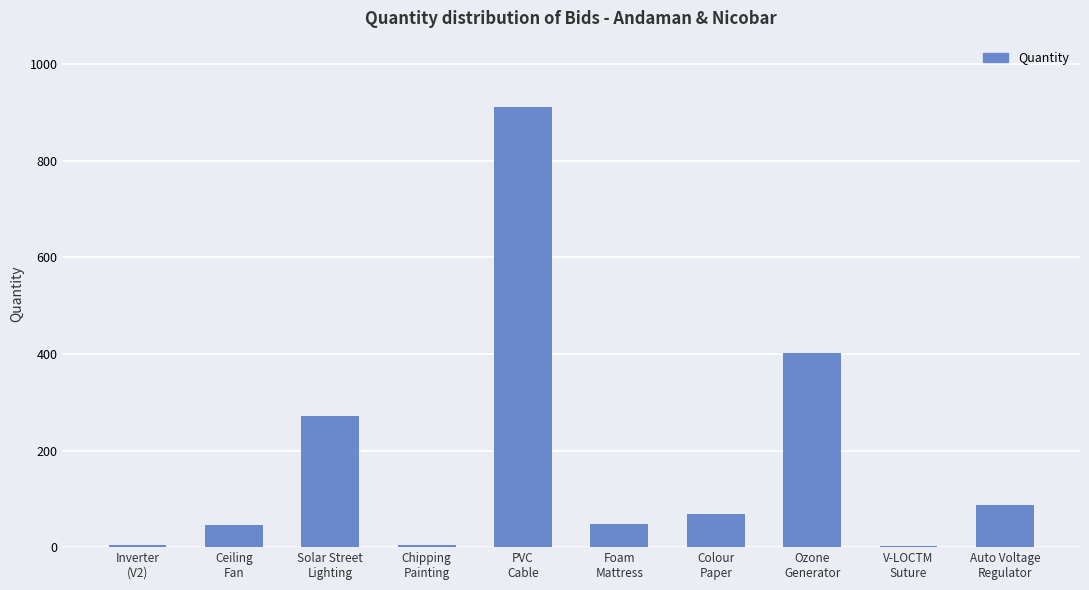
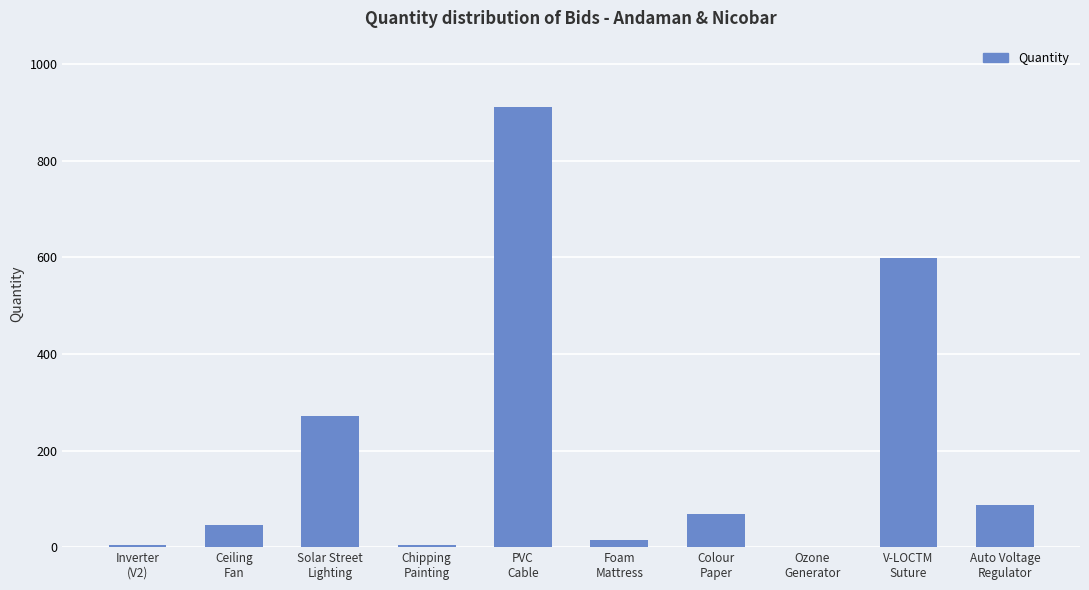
  {
    "Ceiling Fan": 50,
    "Solar Street Lighting": 270,
    "PVC Cable": 910,
-   "Foam Mattress": 50,
+   "Foam Mattress": 20,
    "Colour Paper": 70,
-   "Ozone Generator": 400,
-   "V-LOCTM Suture": 0,
+   "Ozone Generator": 0,
+   "V-LOCTM Suture": 600,
    "Auto Voltage Regulator": 90
  }
